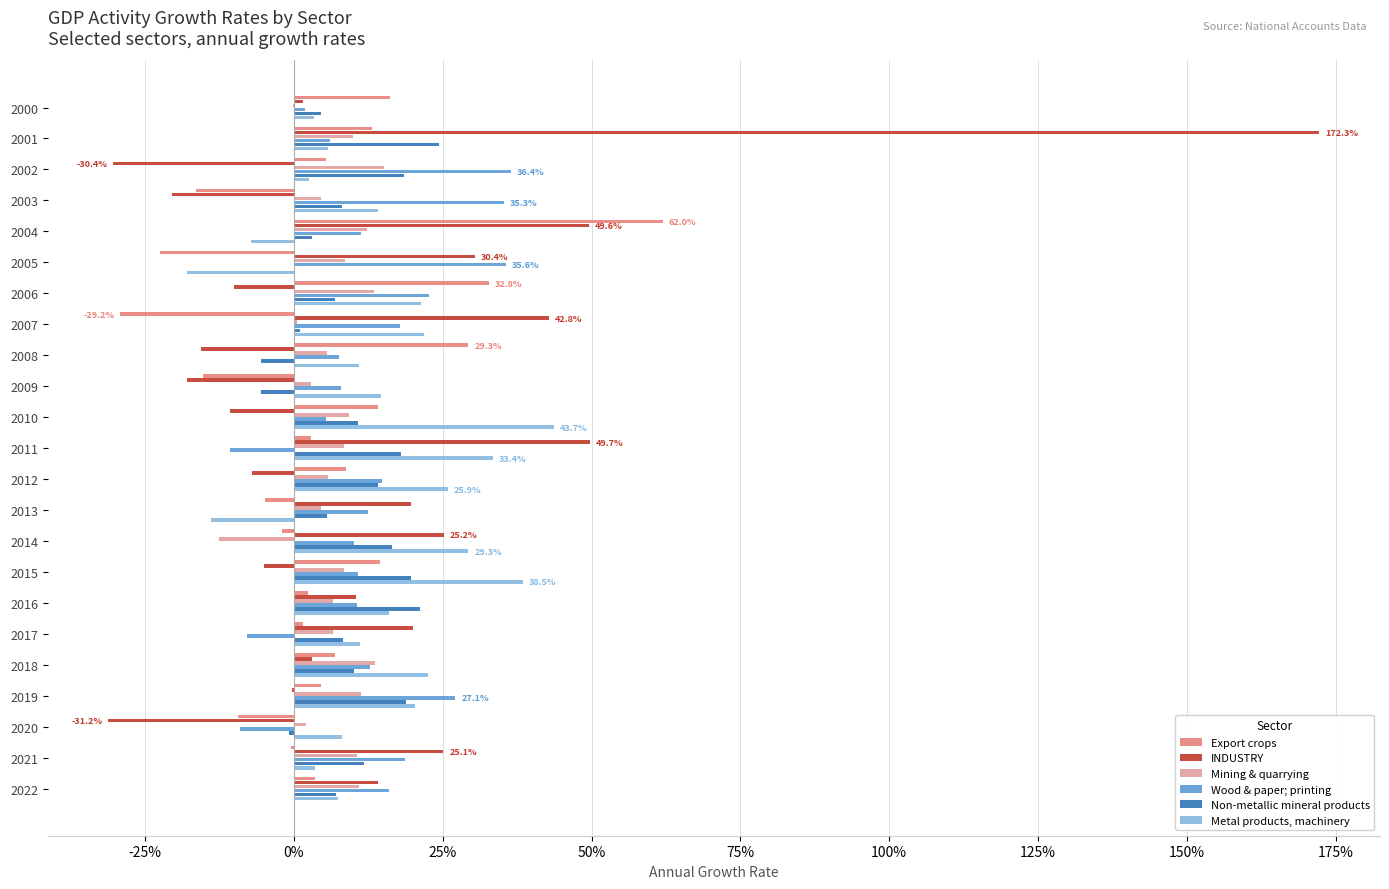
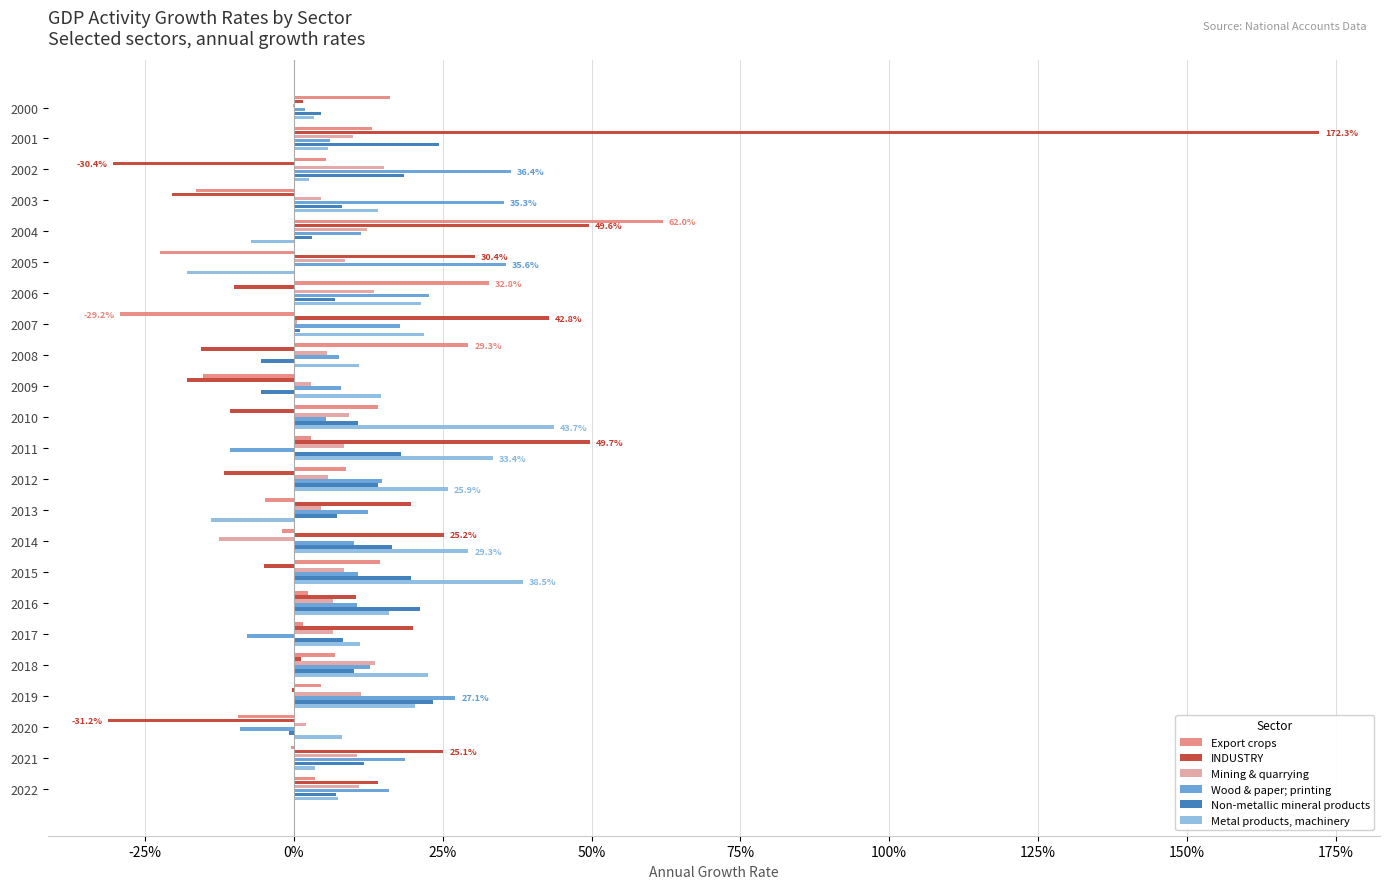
  {
    "INDUSTRY": {
      "2000": "2%",
      "2003": "-21%",
      "2006": "-10%",
      "2008": "-16%",
      "2009": "-18%",
      "2010": "-11%",
-     "2012": "-7%",
+     "2012": "-12%",
      "2013": "20%",
      "2015": "-5%",
      "2016": "10%",
      "2017": "20%",
-     "2018": "3%",
+     "2018": "1%",
      "2022": "14%"
    },
    "Non-metallic mineral products": {
      "2000": "5%",
      "2001": "24%",
      "2002": "19%",
      "2003": "8%",
      "2004": "3%",
      "2006": "7%",
      "2007": "1%",
      "2008": "-6%",
      "2009": "-6%",
      "2010": "11%",
      "2011": "18%",
      "2012": "14%",
-     "2013": "6%",
+     "2013": "7%",
      "2014": "17%",
      "2015": "20%",
      "2016": "21%",
      "2017": "8%",
      "2018": "10%",
-     "2019": "19%",
+     "2019": "23%",
      "2020": "-1%",
      "2021": "12%",
      "2022": "7%"
    }
  }
